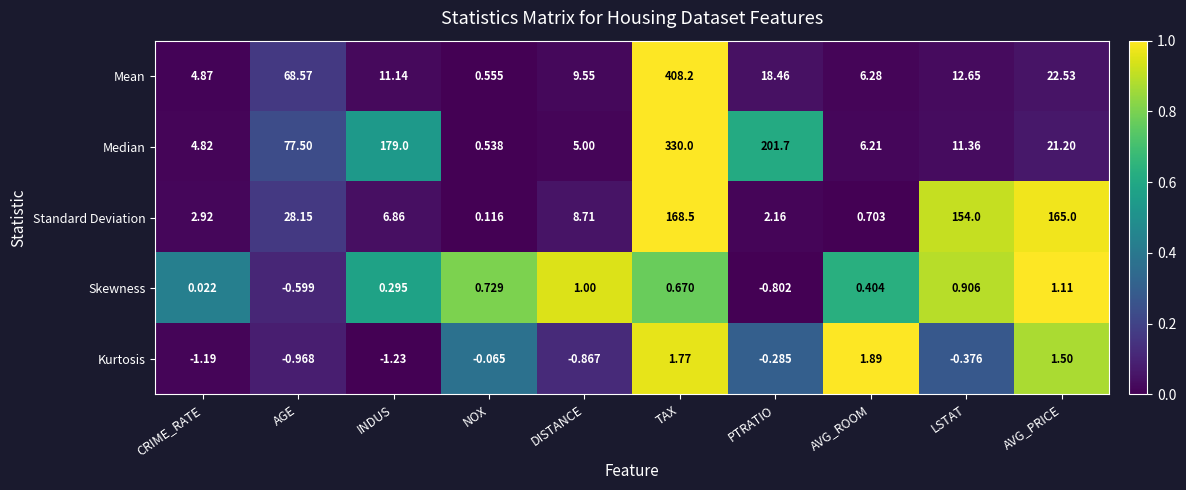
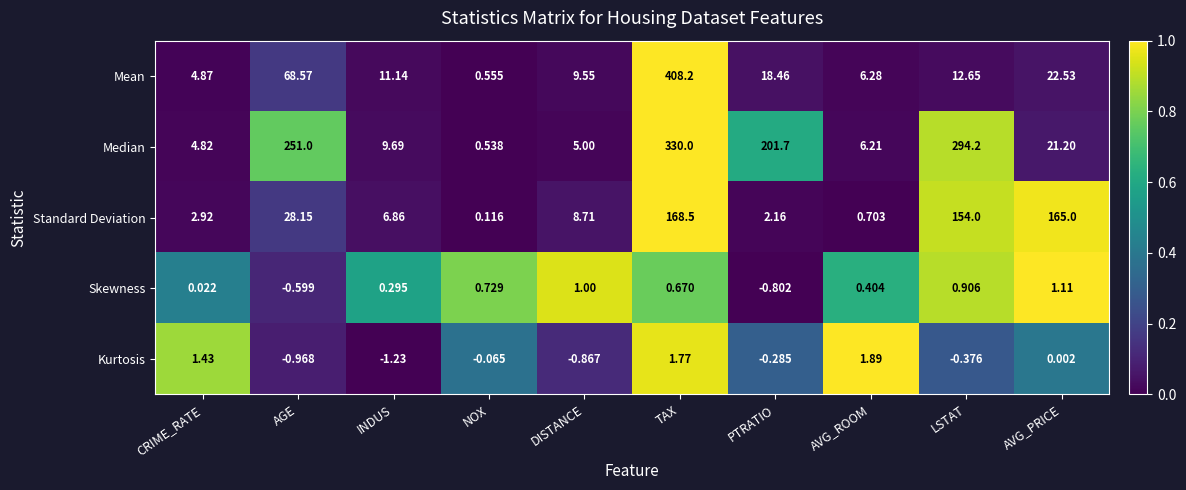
  {
    "Mean": {
      "CRIME_RATE": 4.87,
      "AGE": 68.57,
      "INDUS": 11.14,
      "NOX": 0.555,
      "DISTANCE": 9.55,
      "TAX": 408.2,
      "PTRATIO": 18.46,
      "AVG_ROOM": 6.28,
      "LSTAT": 12.65,
      "AVG_PRICE": 22.53
    },
    "Median": {
      "CRIME_RATE": 4.82,
-     "AGE": 77.50,
-     "INDUS": 179.0,
+     "AGE": 251.0,
+     "INDUS": 9.69,
      "NOX": 0.538,
      "DISTANCE": 5.00,
      "TAX": 330.0,
      "PTRATIO": 201.7,
      "AVG_ROOM": 6.21,
-     "LSTAT": 11.36,
+     "LSTAT": 294.2,
      "AVG_PRICE": 21.20
    },
    "Standard Deviation": {
      "CRIME_RATE": 2.92,
      "AGE": 28.15,
      "INDUS": 6.86,
      "NOX": 0.116,
      "DISTANCE": 8.71,
      "TAX": 168.5,
      "PTRATIO": 2.16,
      "AVG_ROOM": 0.703,
      "LSTAT": 154.0,
      "AVG_PRICE": 165.0
    },
    "Skewness": {
      "CRIME_RATE": 0.022,
      "AGE": -0.599,
      "INDUS": 0.295,
      "NOX": 0.729,
      "DISTANCE": 1.00,
      "TAX": 0.670,
      "PTRATIO": -0.802,
      "AVG_ROOM": 0.404,
      "LSTAT": 0.906,
      "AVG_PRICE": 1.11
    },
    "Kurtosis": {
-     "CRIME_RATE": -1.19,
+     "CRIME_RATE": 1.43,
      "AGE": -0.968,
      "INDUS": -1.23,
      "NOX": -0.065,
      "DISTANCE": -0.867,
      "TAX": 1.77,
      "PTRATIO": -0.285,
      "AVG_ROOM": 1.89,
      "LSTAT": -0.376,
-     "AVG_PRICE": 1.50
+     "AVG_PRICE": 0.002
    }
  }
